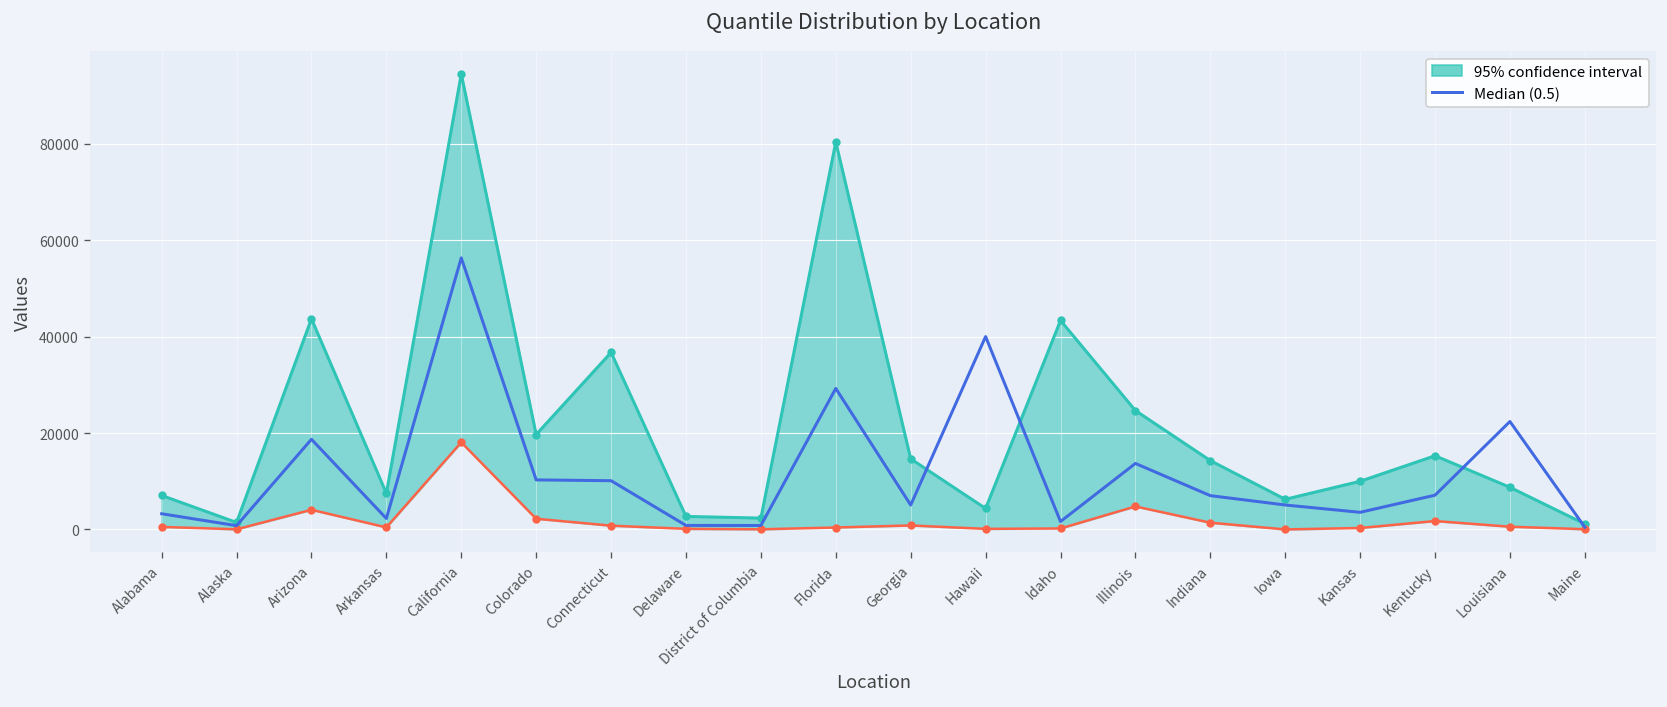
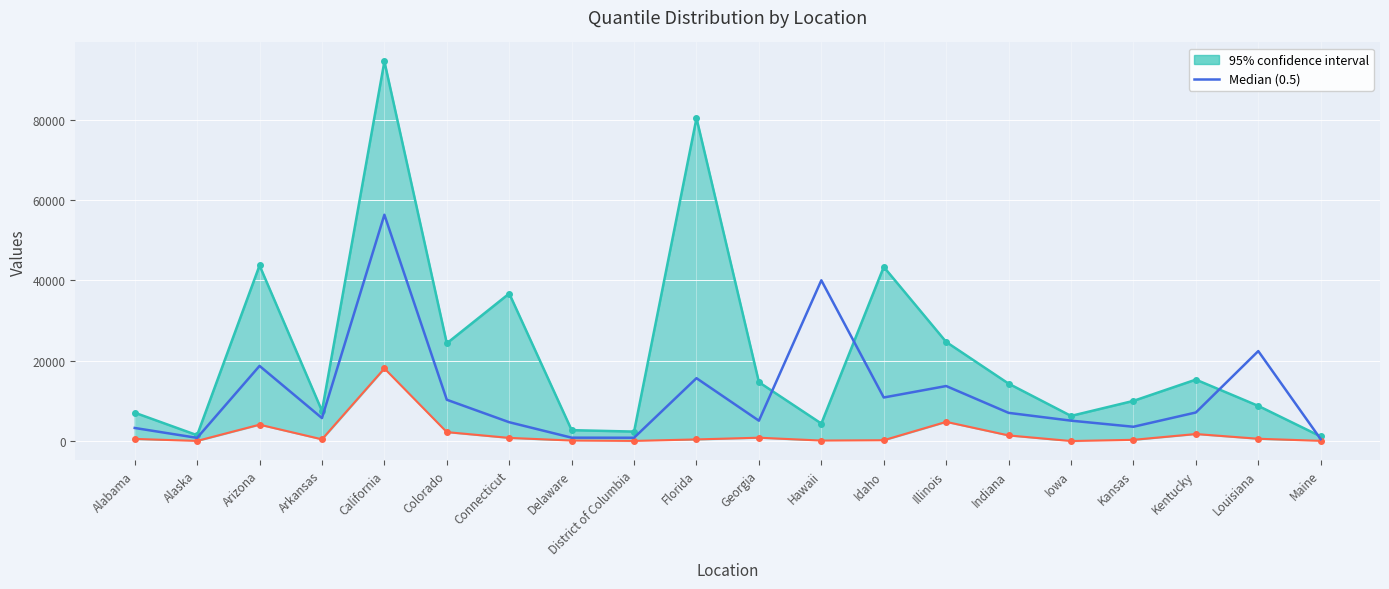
  {
    "95% confidence interval": {
      "Alabama": 7000,
      "Alaska": 1000,
      "Arizona": 44000,
      "Arkansas": 8000,
      "California": 94000,
-     "Colorado": 20000,
+     "Colorado": 24000,
      "Connecticut": 37000,
      "Delaware": 3000,
      "District of Columbia": 2000,
      "Florida": 80000,
      "Georgia": 15000,
      "Hawaii": 4000,
      "Idaho": 43000,
      "Illinois": 25000,
      "Indiana": 14000,
      "Iowa": 6000,
      "Kansas": 10000,
      "Kentucky": 15000,
      "Louisiana": 9000,
      "Maine": 1000
    },
    "Median (0.5)": {
      "Alabama": 3000,
      "Alaska": 1000,
      "Arizona": 19000,
-     "Arkansas": 2000,
+     "Arkansas": 6000,
      "California": 56000,
      "Colorado": 10000,
-     "Connecticut": 10000,
+     "Connecticut": 5000,
      "Delaware": 1000,
      "District of Columbia": 1000,
-     "Florida": 29000,
+     "Florida": 16000,
      "Georgia": 5000,
      "Hawaii": 40000,
-     "Idaho": 2000,
+     "Idaho": 11000,
      "Illinois": 14000,
      "Indiana": 7000,
      "Iowa": 5000,
      "Kansas": 4000,
      "Kentucky": 7000,
      "Louisiana": 22000
    }
  }
